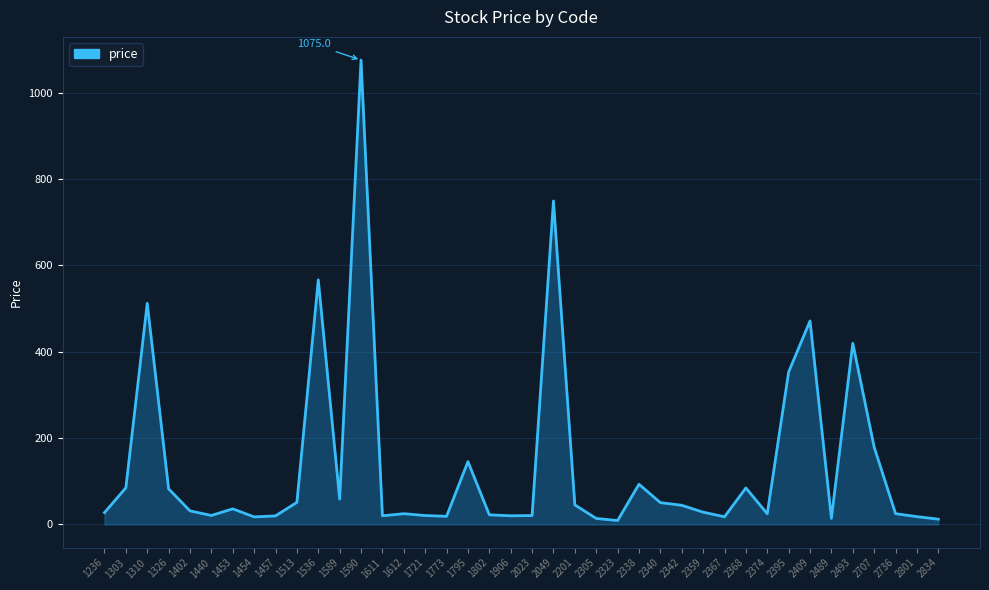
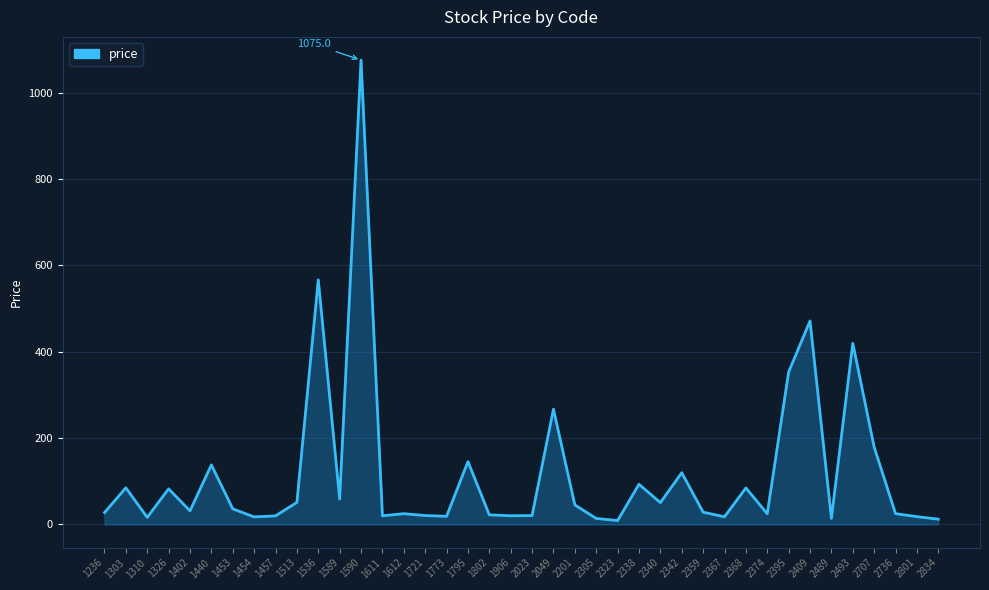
  {
    "1236": 30,
    "1303": 80,
-   "1310": 510,
+   "1310": 20,
    "1326": 80,
    "1402": 30,
-   "1440": 20,
+   "1440": 140,
    "1453": 40,
    "1454": 20,
    "1457": 20,
    "1513": 50,
    "1536": 570,
    "1589": 60,
    "1611": 20,
    "1612": 20,
    "1721": 20,
    "1773": 20,
    "1795": 150,
    "1802": 20,
    "1906": 20,
    "2023": 20,
-   "2049": 750,
+   "2049": 270,
    "2201": 50,
    "2305": 10,
    "2323": 10,
    "2338": 90,
    "2340": 50,
-   "2342": 40,
+   "2342": 120,
    "2359": 30,
    "2367": 20,
    "2368": 80,
    "2374": 20,
    "2395": 350,
    "2409": 470,
    "2489": 10,
    "2493": 420,
    "2707": 180,
    "2736": 20,
    "2801": 20,
    "2834": 10
  }
